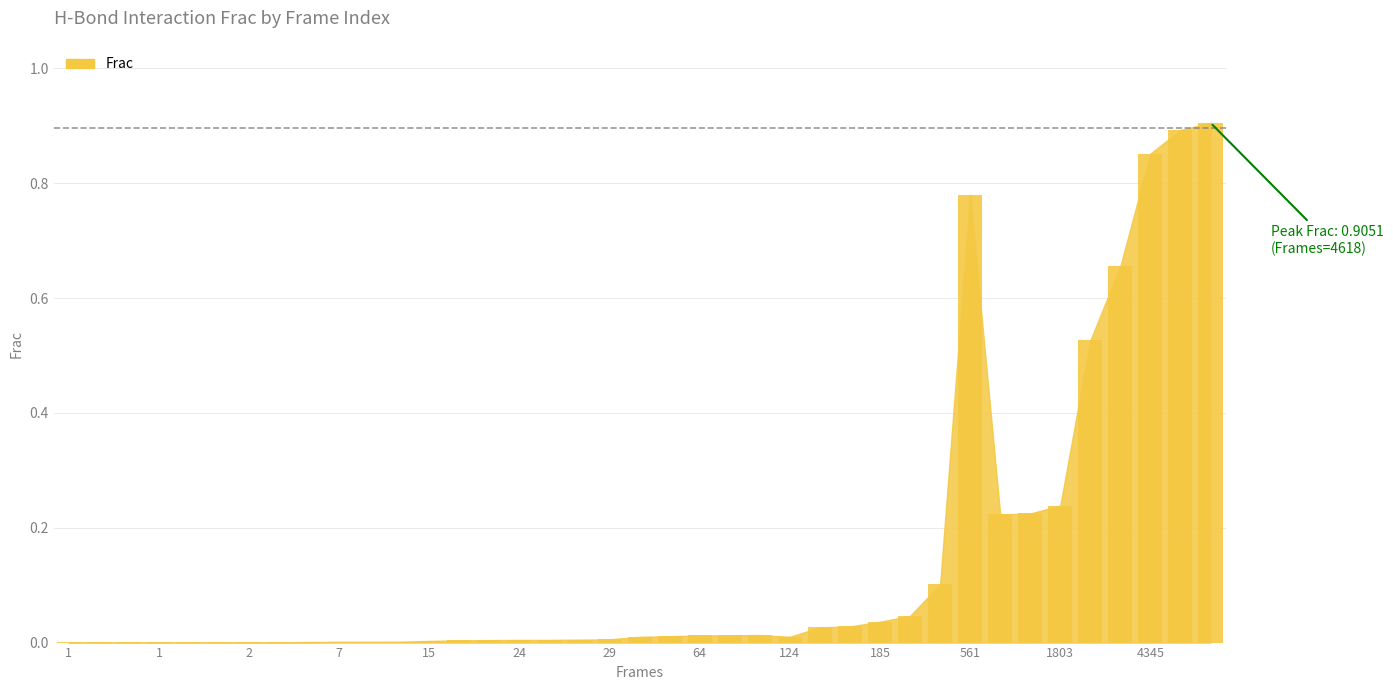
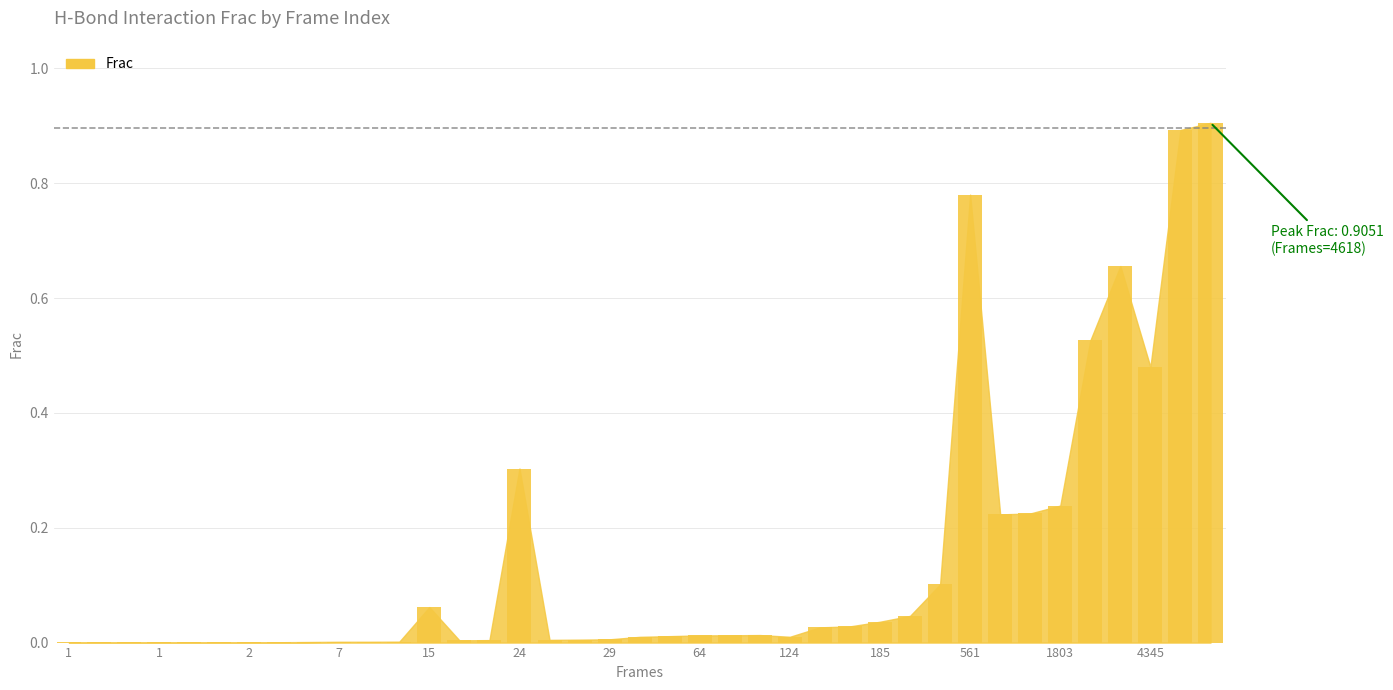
  {
-   "15": 0.00,
-   "24": 0.00,
+   "15": 0.06,
+   "24": 0.30,
    "64": 0.01,
    "124": 0.01,
    "185": 0.04,
    "561": 0.78,
    "1803": 0.24,
-   "4345": 0.85
+   "4345": 0.48
  }
